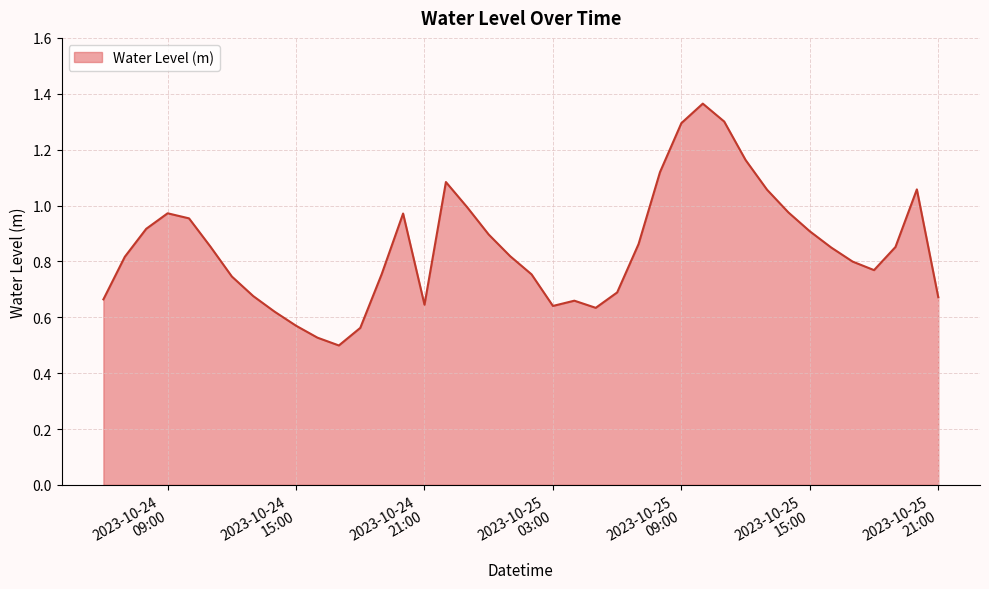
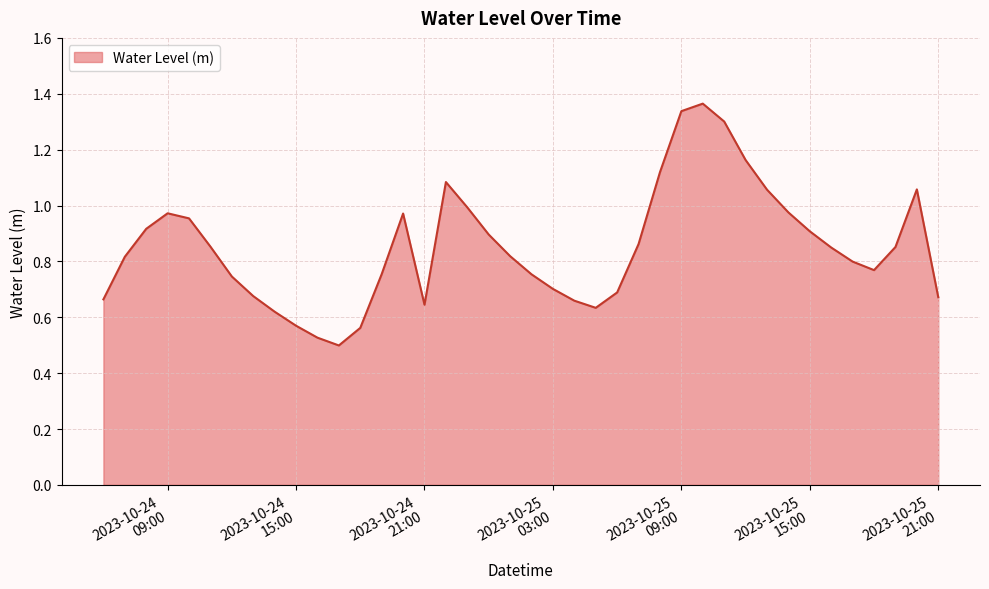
  {
    "2023-10-24 09:00": 0.97,
    "2023-10-24 15:00": 0.57,
    "2023-10-24 21:00": 0.64,
-   "2023-10-25 03:00": 0.64,
-   "2023-10-25 09:00": 1.29,
+   "2023-10-25 03:00": 0.70,
+   "2023-10-25 09:00": 1.34,
    "2023-10-25 15:00": 0.91,
    "2023-10-25 21:00": 0.67
  }
